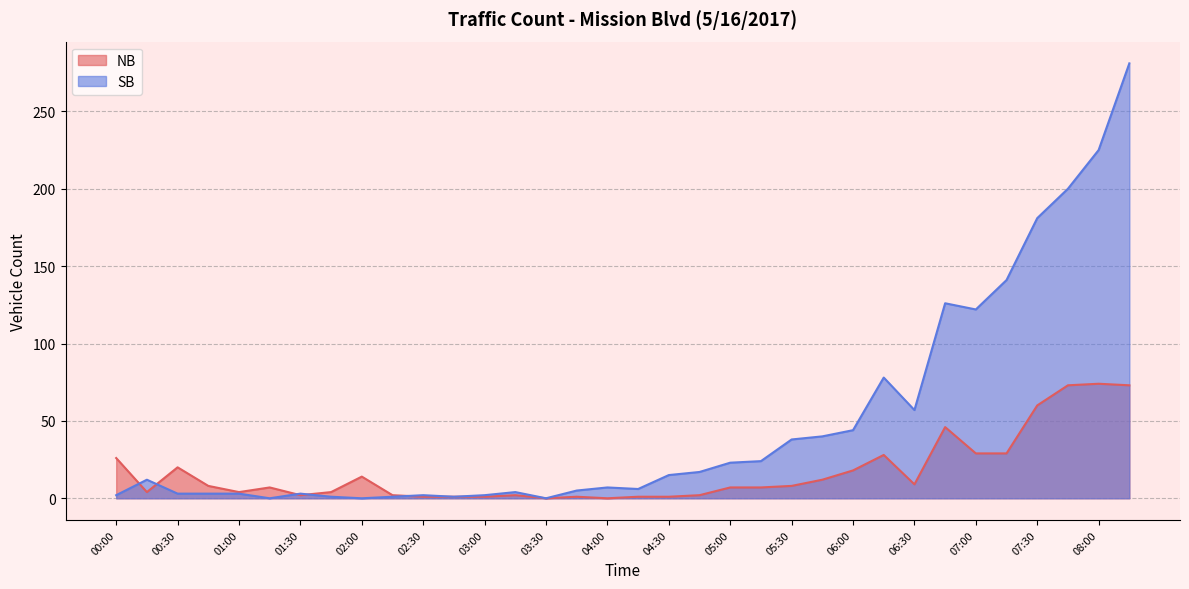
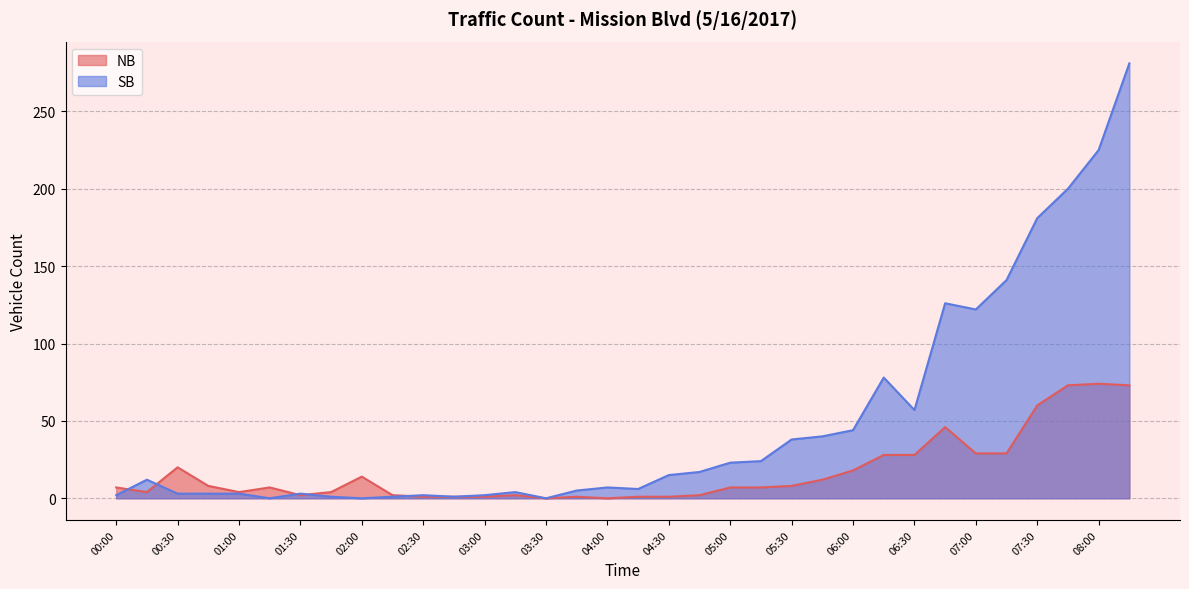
  {
    "NB": {
-     "00:00": 26,
+     "00:00": 7,
      "00:30": 20,
      "02:00": 14,
      "04:00": 0,
      "04:30": 1,
      "05:00": 7,
      "05:30": 8,
      "06:00": 18,
-     "06:30": 9,
+     "06:30": 28,
      "07:00": 29,
      "07:30": 60,
      "08:00": 74
    },
    "SB": {
      "00:00": 2,
      "00:30": 3,
      "02:00": 0,
      "04:00": 7,
      "04:30": 15,
      "05:00": 23,
      "05:30": 38,
      "06:00": 44,
      "06:30": 57,
      "07:00": 122,
      "07:30": 181,
      "08:00": 225
    }
  }
